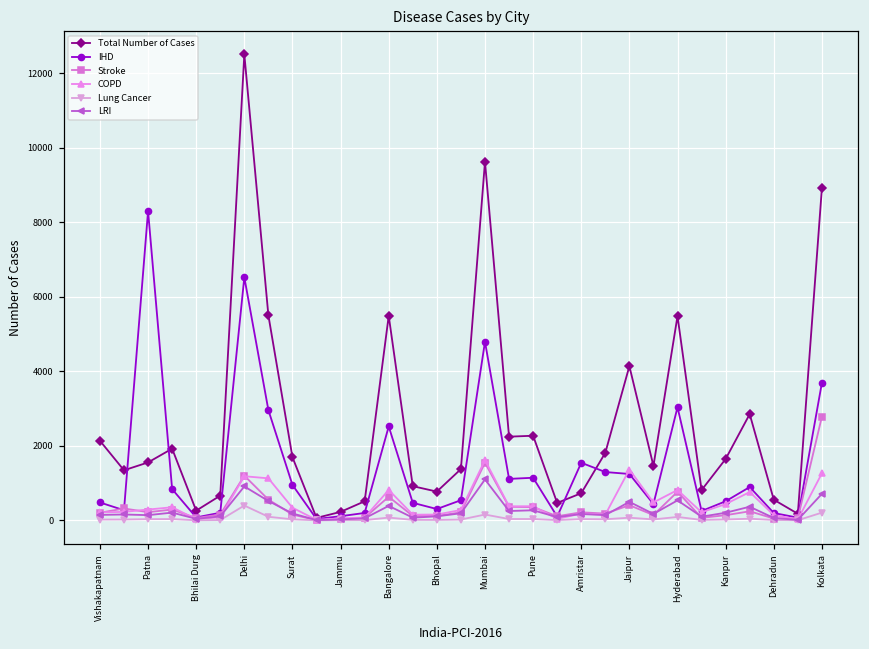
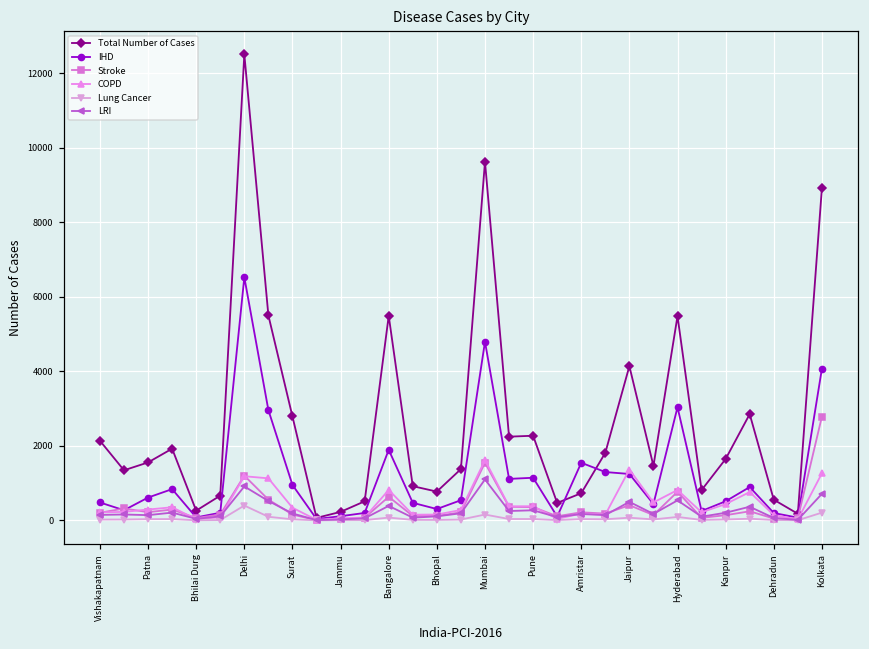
  {
    "Total Number of Cases": {
      "Vishakapatnam": 2100,
      "Patna": 1600,
      "Bhilai Durg": 300,
      "Delhi": 12500,
-     "Surat": 1700,
+     "Surat": 2800,
      "Jammu": 200,
      "Bangalore": 5500,
      "Bhopal": 800,
      "Mumbai": 9600,
      "Pune": 2300,
      "Amristar": 700,
      "Jaipur": 4100,
      "Hyderabad": 5500,
      "Kanpur": 1600,
      "Dehradun": 600,
      "Kolkata": 8900
    },
    "IHD": {
      "Vishakapatnam": 500,
-     "Patna": 8300,
+     "Patna": 600,
      "Delhi": 6500,
      "Surat": 1000,
-     "Bangalore": 2500,
+     "Bangalore": 1900,
      "Bhopal": 300,
      "Mumbai": 4800,
      "Pune": 1100,
      "Amristar": 1500,
      "Jaipur": 1200,
      "Hyderabad": 3000,
-     "Kolkata": 3700
+     "Kolkata": 4100
    }
  }
